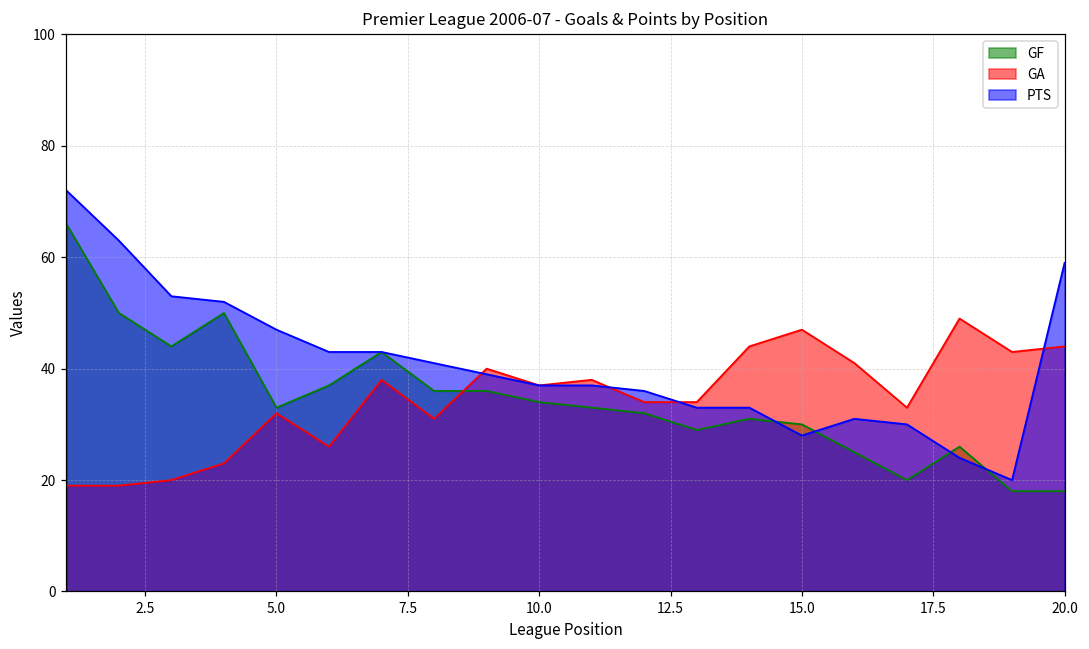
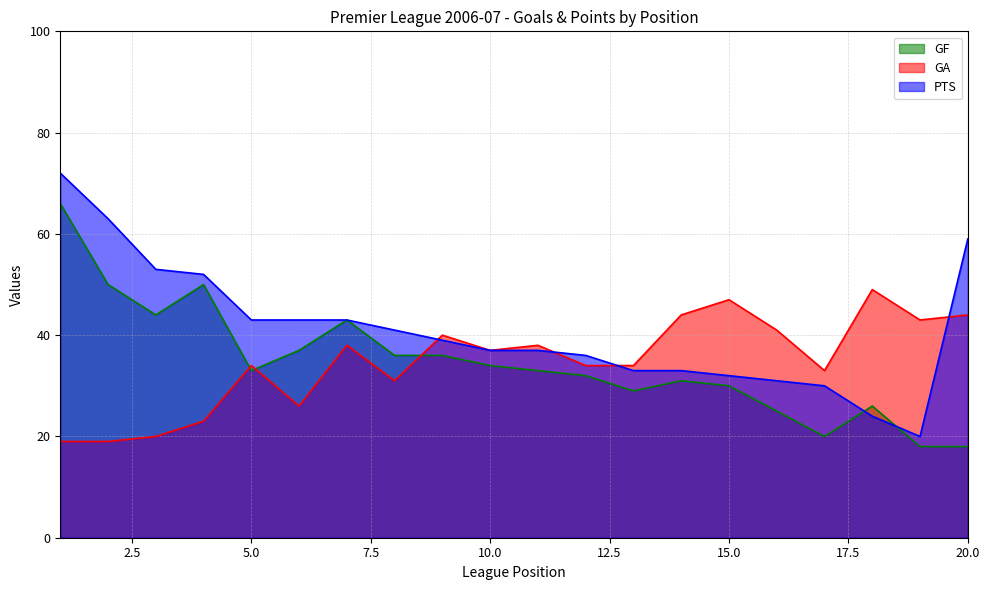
  {
    "GF": {
      "5.0": 33,
      "10.0": 34,
      "15.0": 30,
      "20.0": 18
    },
    "GA": {
-     "5.0": 32,
+     "5.0": 34,
      "15.0": 47,
      "20.0": 44
    },
    "PTS": {
-     "5.0": 47,
-     "15.0": 28,
+     "5.0": 43,
+     "15.0": 32,
      "20.0": 59
    }
  }
